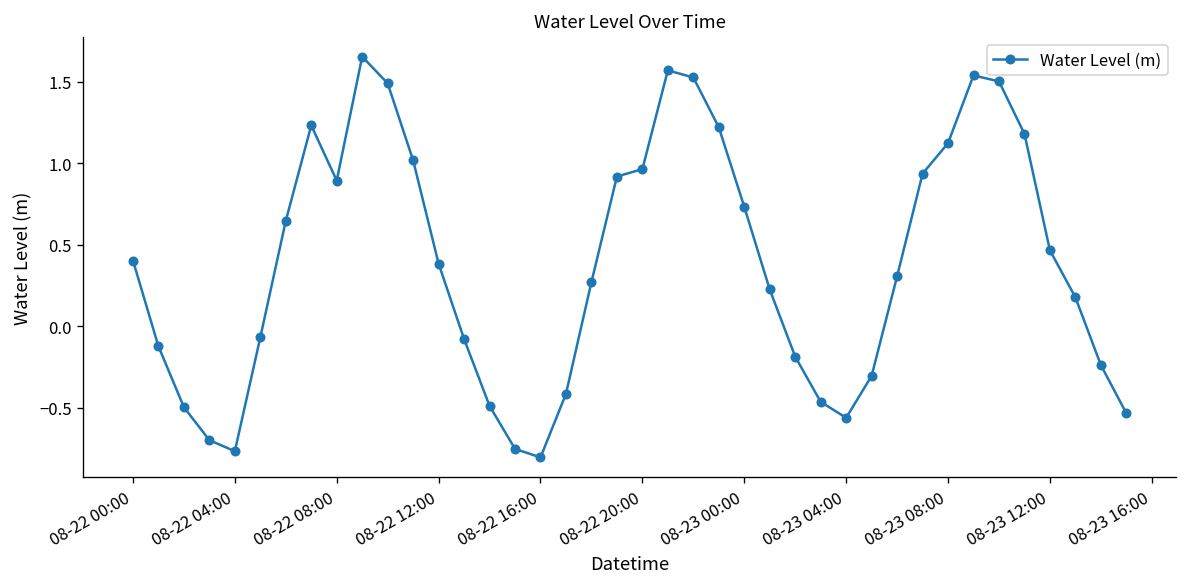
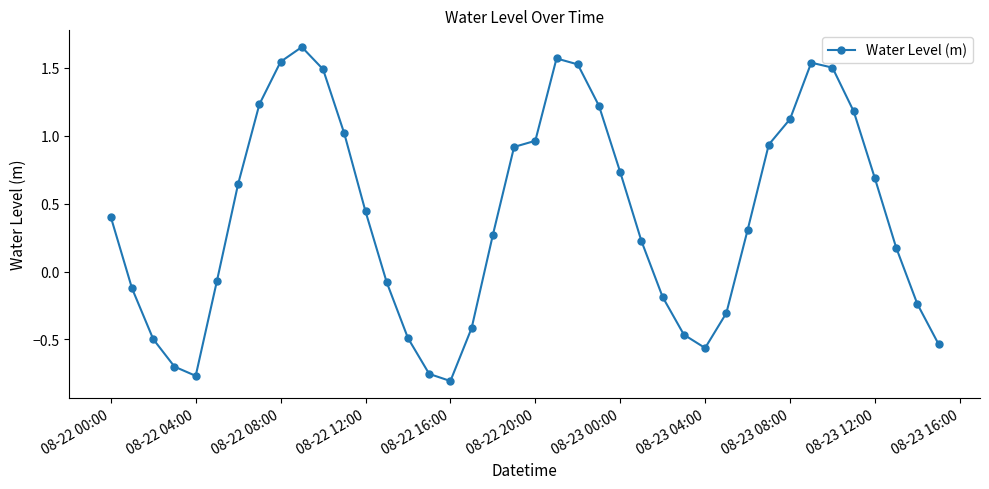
  {
    "08-22 00:00": 0.40,
    "08-22 04:00": -0.77,
-   "08-22 08:00": 0.89,
-   "08-22 12:00": 0.38,
+   "08-22 08:00": 1.54,
+   "08-22 12:00": 0.44,
    "08-22 16:00": -0.81,
    "08-22 20:00": 0.96,
    "08-23 00:00": 0.73,
    "08-23 04:00": -0.56,
    "08-23 08:00": 1.12,
-   "08-23 12:00": 0.46
+   "08-23 12:00": 0.69
  }
